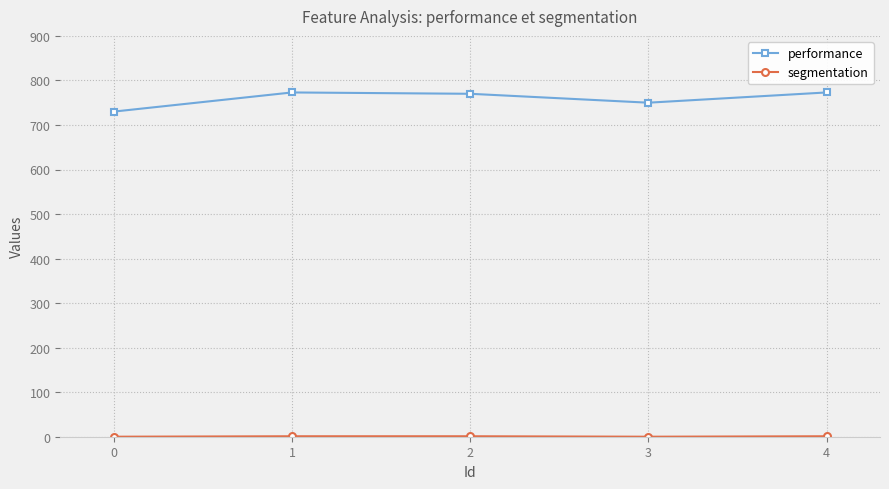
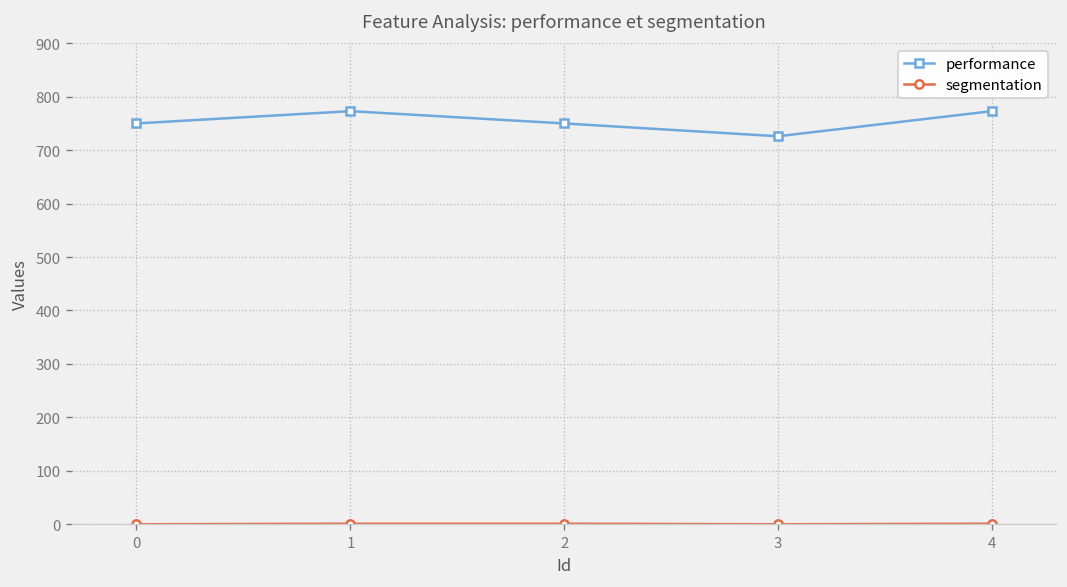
  {
    "performance": {
-     "0": 730,
+     "0": 750,
      "1": 770,
-     "2": 770,
-     "3": 750,
+     "2": 750,
+     "3": 730,
      "4": 770
    },
    "segmentation": {
      "0": 0,
      "1": 0,
      "2": 0,
      "3": 0,
      "4": 0
    }
  }
